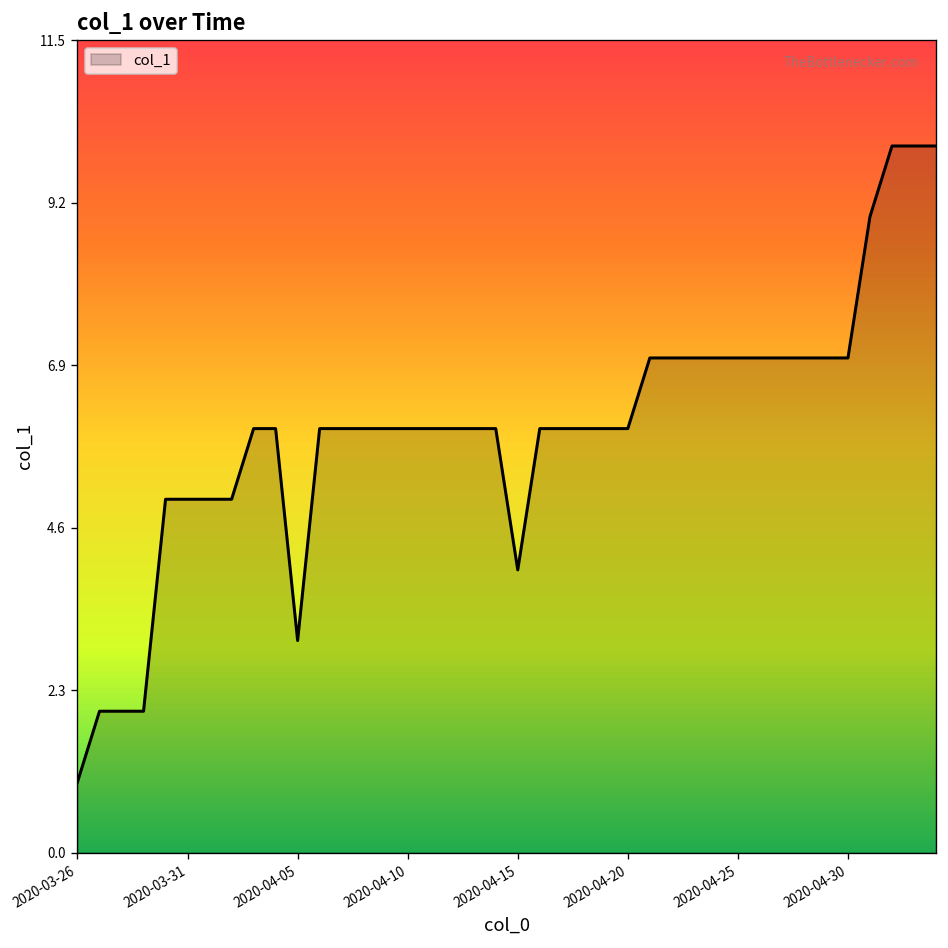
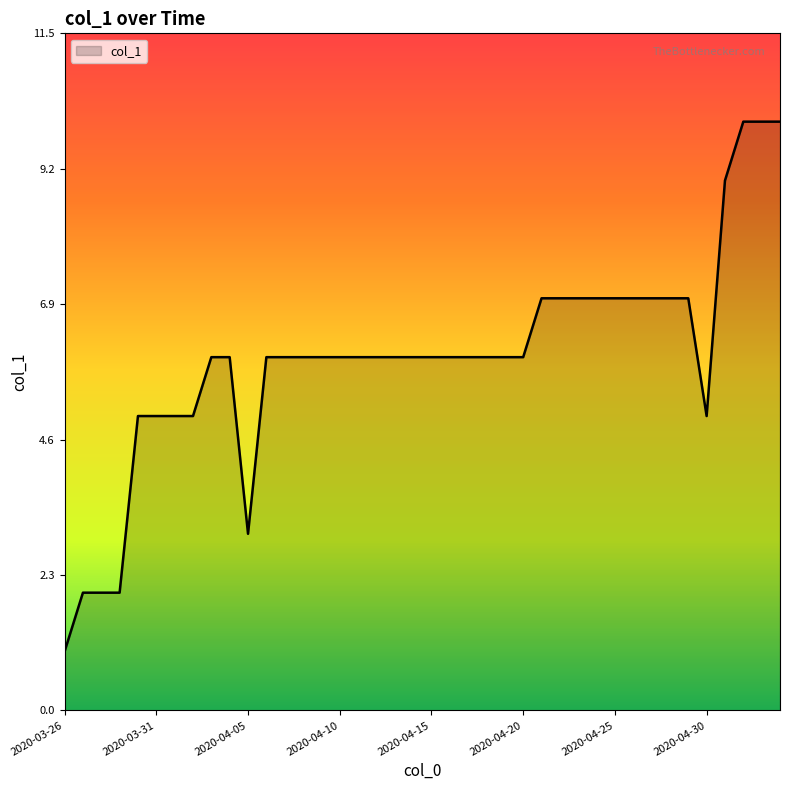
  {
    "2020-03-26": 1,
    "2020-03-31": 5,
    "2020-04-05": 3,
    "2020-04-10": 6,
-   "2020-04-15": 4,
+   "2020-04-15": 6,
    "2020-04-20": 6,
    "2020-04-25": 7,
-   "2020-04-30": 7
+   "2020-04-30": 5
  }
